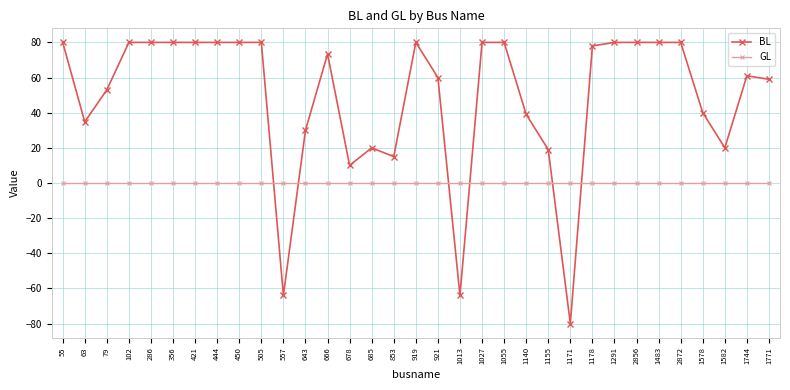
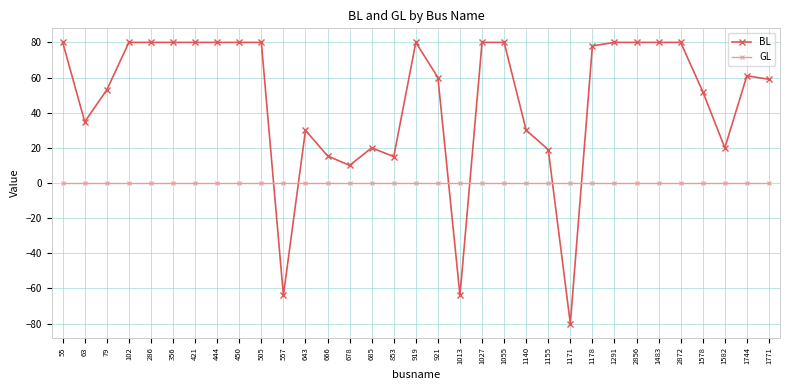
  {
    "BL": {
      "55": 80,
      "63": 35,
      "79": 53,
      "102": 80,
      "286": 80,
      "356": 80,
      "421": 80,
      "444": 80,
      "450": 80,
      "505": 80,
      "557": -64,
      "643": 30,
-     "666": 73,
+     "666": 15,
      "678": 10,
      "685": 20,
      "853": 15,
      "919": 80,
      "921": 60,
      "1013": -64,
      "1027": 80,
      "1055": 80,
-     "1140": 39,
+     "1140": 30,
      "1155": 19,
      "1171": -80,
      "1178": 78,
      "1291": 80,
      "2856": 80,
      "1483": 80,
      "2872": 80,
-     "1578": 40,
+     "1578": 52,
      "1582": 20,
      "1744": 61,
      "1771": 59
    },
    "GL": {
      "55": 0,
      "63": 0,
      "79": 0,
      "102": 0,
      "286": 0,
      "356": 0,
      "421": 0,
      "444": 0,
      "450": 0,
      "505": 0,
      "557": 0,
      "643": 0,
      "666": 0,
      "678": 0,
      "685": 0,
      "853": 0,
      "919": 0,
      "921": 0,
      "1013": 0,
      "1027": 0,
      "1055": 0,
      "1140": 0,
      "1155": 0,
      "1171": 0,
      "1178": 0,
      "1291": 0,
      "2856": 0,
      "1483": 0,
      "2872": 0,
      "1578": 0,
      "1582": 0,
      "1744": 0,
      "1771": 0
    }
  }
